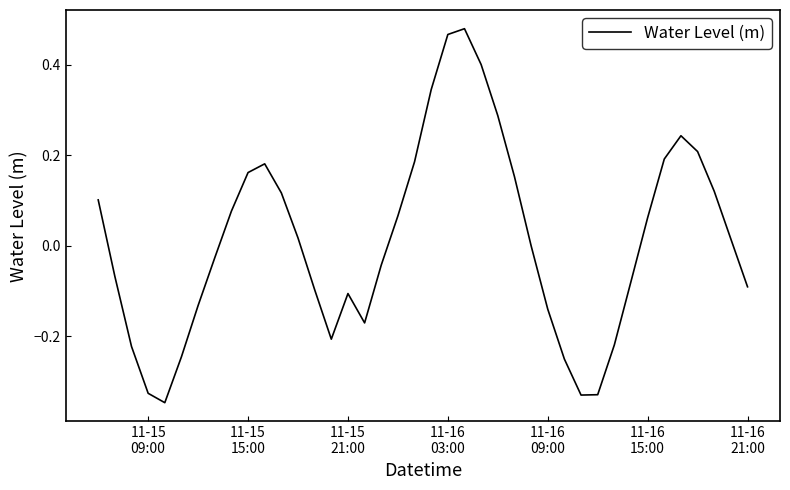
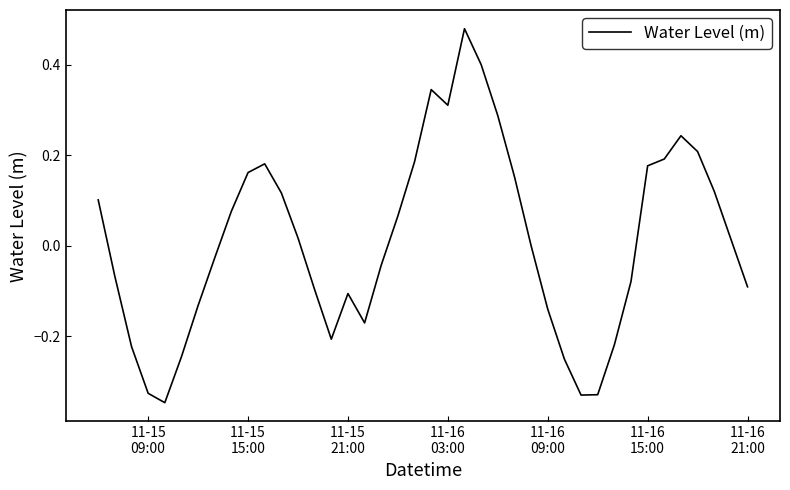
  {
    "11-15 09:00": -0.33,
    "11-15 15:00": 0.16,
    "11-15 21:00": -0.11,
-   "11-16 03:00": 0.47,
+   "11-16 03:00": 0.31,
    "11-16 09:00": -0.14,
-   "11-16 15:00": 0.06,
+   "11-16 15:00": 0.18,
    "11-16 21:00": -0.09
  }
